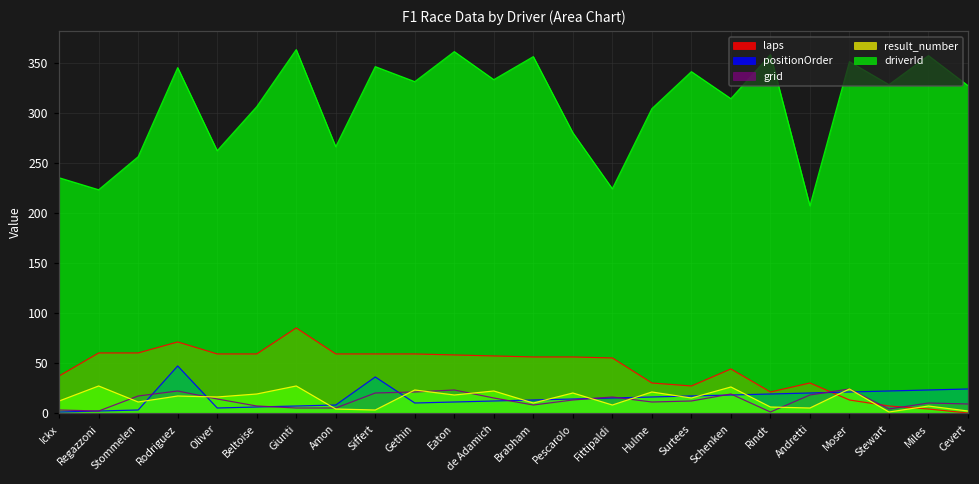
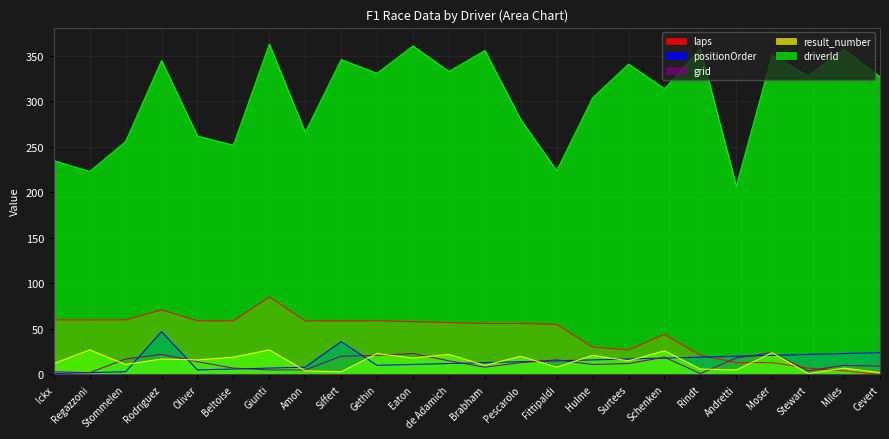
  {
    "laps": {
-     "Ickx": 40,
+     "Ickx": 60,
      "Regazzoni": 60,
      "Stommelen": 60,
      "Rodriguez": 70,
      "Oliver": 60,
      "Beltoise": 60,
      "Giunti": 90,
      "Amon": 60,
      "Siffert": 60,
      "Gethin": 60,
      "Eaton": 60,
      "de Adamich": 60,
      "Brabham": 60,
      "Pescarolo": 60,
      "Fittipaldi": 60,
      "Hulme": 30,
      "Surtees": 30,
      "Schenken": 40,
-     "Andretti": 30,
+     "Andretti": 10,
      "Moser": 10,
      "Stewart": 10,
      "Miles": 0
    },
    "positionOrder": {
      "Stommelen": 0,
      "Rodriguez": 50,
      "Oliver": 10,
      "Amon": 10,
      "Siffert": 40,
      "Gethin": 10,
      "Eaton": 10,
      "de Adamich": 10,
      "Brabham": 10,
      "Hulme": 20,
      "Moser": 20,
      "Stewart": 20,
      "Miles": 20,
      "Cevert": 20
    },
    "grid": {
      "Stommelen": 20,
      "Rodriguez": 20,
      "Siffert": 20,
      "Eaton": 20,
      "de Adamich": 20,
      "Hulme": 10,
      "Surtees": 10,
      "Rindt": 0,
      "Stewart": 0,
      "Miles": 10,
      "Cevert": 10
    },
    "result_number": {
      "Ickx": 10,
      "Regazzoni": 30,
      "Stommelen": 10,
      "Rodriguez": 20,
      "Beltoise": 20,
      "Giunti": 30,
      "Siffert": 0,
      "Eaton": 20,
      "de Adamich": 20,
      "Pescarolo": 20,
      "Fittipaldi": 10,
      "Hulme": 20,
      "Schenken": 30,
      "Rindt": 10,
      "Andretti": 10,
      "Stewart": 0,
      "Miles": 10
    },
    "driverId": {
      "Ickx": 240,
      "Regazzoni": 220,
      "Stommelen": 260,
      "Rodriguez": 350,
      "Oliver": 260,
-     "Beltoise": 310,
+     "Beltoise": 250,
      "Giunti": 360,
      "Amon": 270,
      "Siffert": 350,
      "Gethin": 330,
      "Eaton": 360,
      "de Adamich": 330,
      "Brabham": 360,
      "Pescarolo": 280,
      "Fittipaldi": 220,
      "Hulme": 300,
      "Surtees": 340,
      "Schenken": 310,
      "Andretti": 210,
      "Cevert": 330
    }
  }
